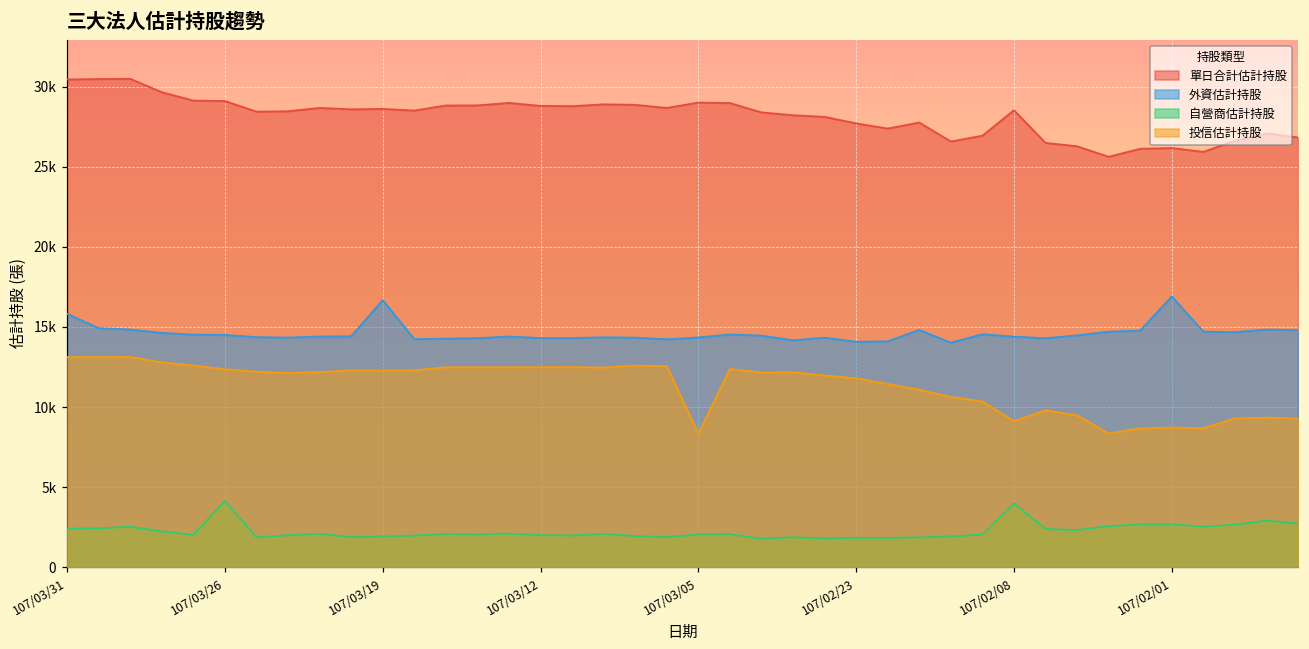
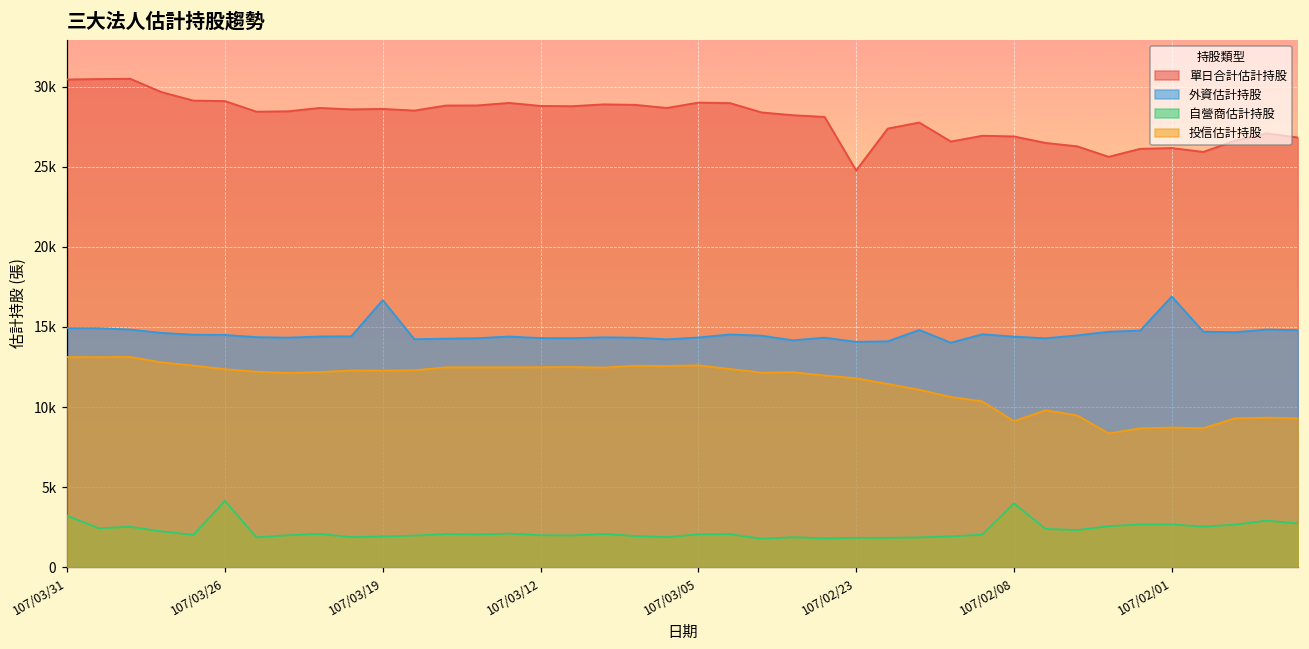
  {
    "單日合計估計持股": {
      "107/03/31": 30400,
      "107/03/26": 29100,
      "107/03/19": 28600,
      "107/03/12": 28800,
      "107/03/05": 29000,
-     "107/02/23": 27700,
-     "107/02/08": 28500,
+     "107/02/23": 24800,
+     "107/02/08": 26900,
      "107/02/01": 26200
    },
    "外資估計持股": {
-     "107/03/31": 15800,
+     "107/03/31": 14900,
      "107/03/26": 14500,
      "107/03/19": 16700,
      "107/03/12": 14300,
      "107/03/05": 14300,
      "107/02/23": 14100,
      "107/02/08": 14400,
      "107/02/01": 16900
    },
    "自營商估計持股": {
-     "107/03/31": 2400,
+     "107/03/31": 3200,
      "107/03/26": 4100,
      "107/03/19": 1900,
      "107/03/12": 2000,
      "107/03/05": 2100,
      "107/02/23": 1800,
      "107/02/08": 4000,
      "107/02/01": 2700
    },
    "投信估計持股": {
      "107/03/31": 13100,
      "107/03/26": 12400,
      "107/03/19": 12300,
      "107/03/12": 12500,
-     "107/03/05": 8300,
+     "107/03/05": 12600,
      "107/02/23": 11800,
      "107/02/08": 9100,
      "107/02/01": 8700
    }
  }
